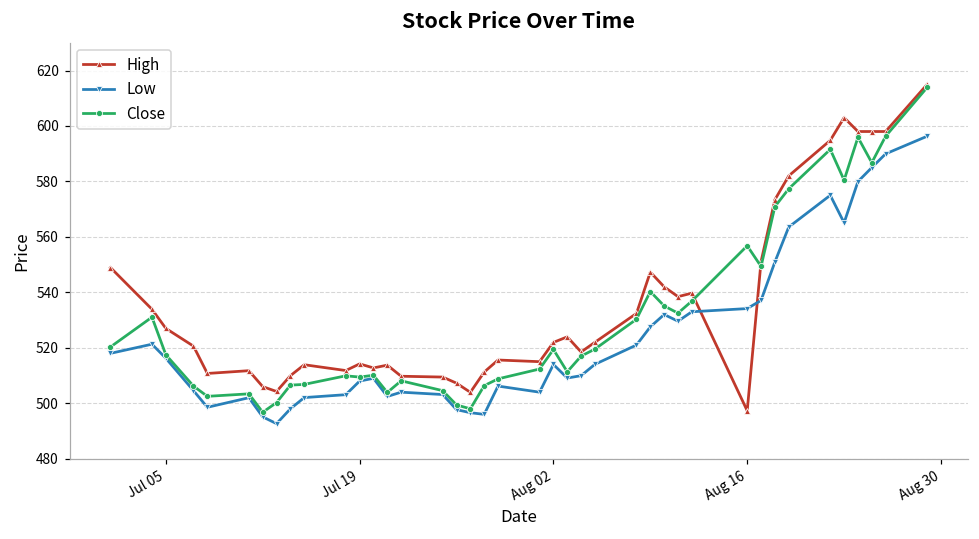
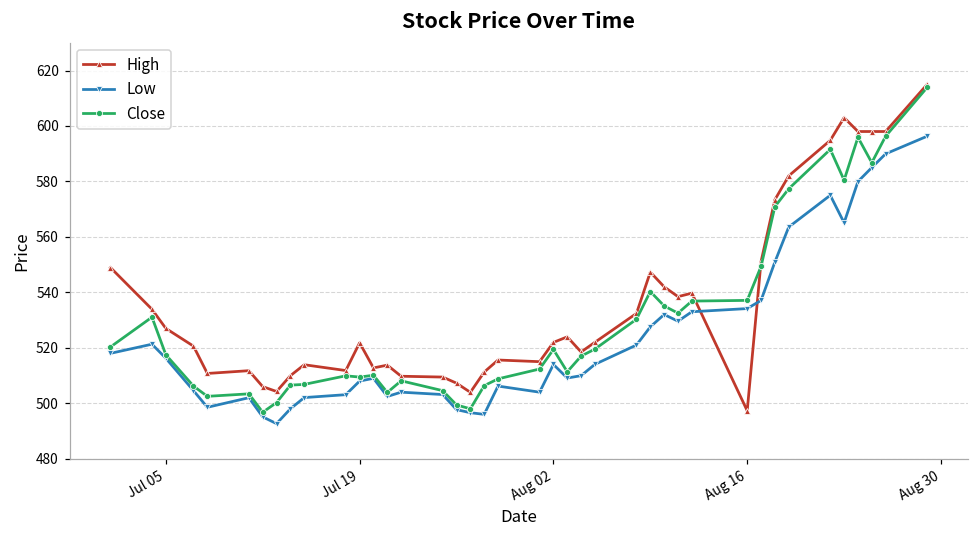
  {
    "High": {
      "Jul 05": 527,
-     "Jul 19": 514,
+     "Jul 19": 522,
      "Aug 02": 522,
      "Aug 16": 497
    },
    "Low": {
      "Jul 05": 516,
      "Jul 19": 508,
      "Aug 02": 514,
      "Aug 16": 534
    },
    "Close": {
      "Jul 05": 518,
      "Jul 19": 509,
      "Aug 02": 519,
-     "Aug 16": 557
+     "Aug 16": 537
    }
  }
